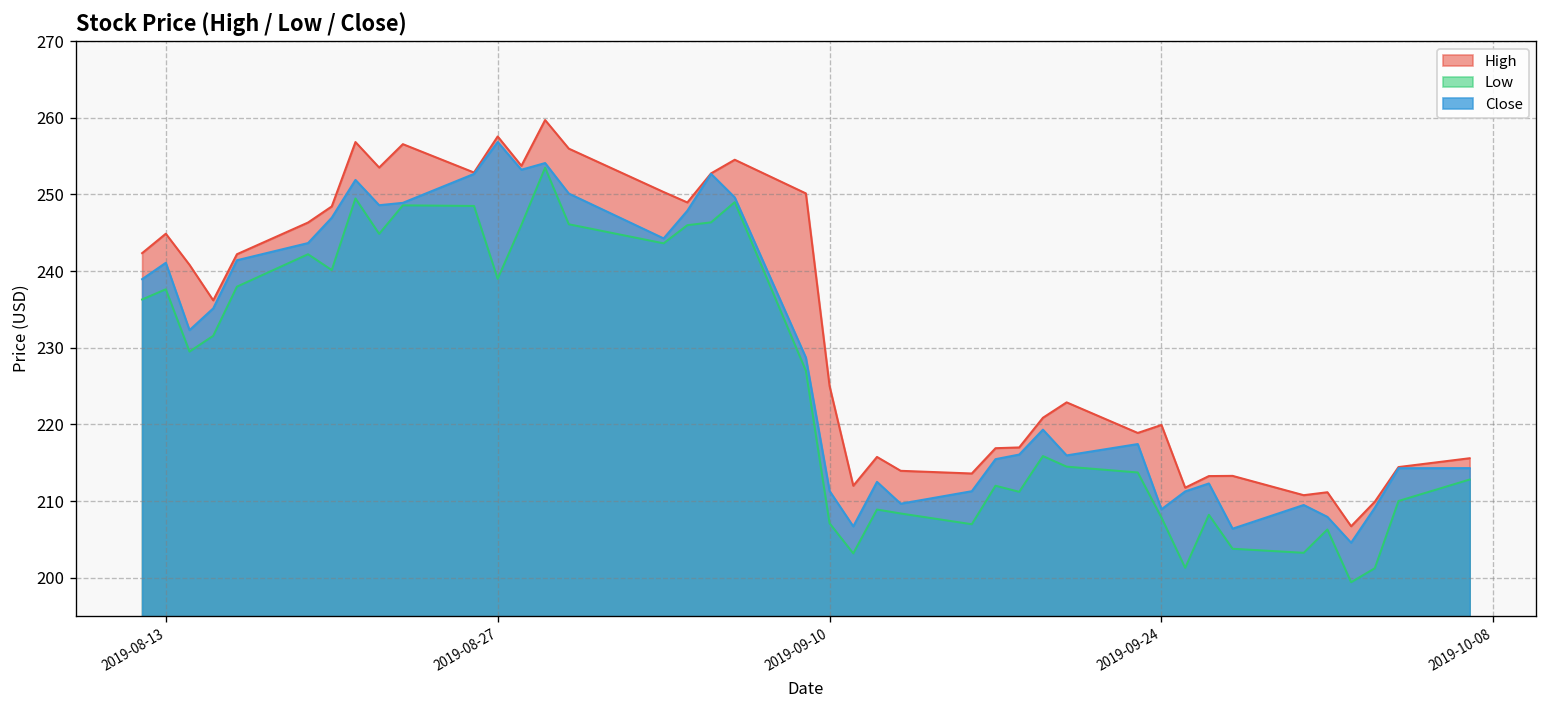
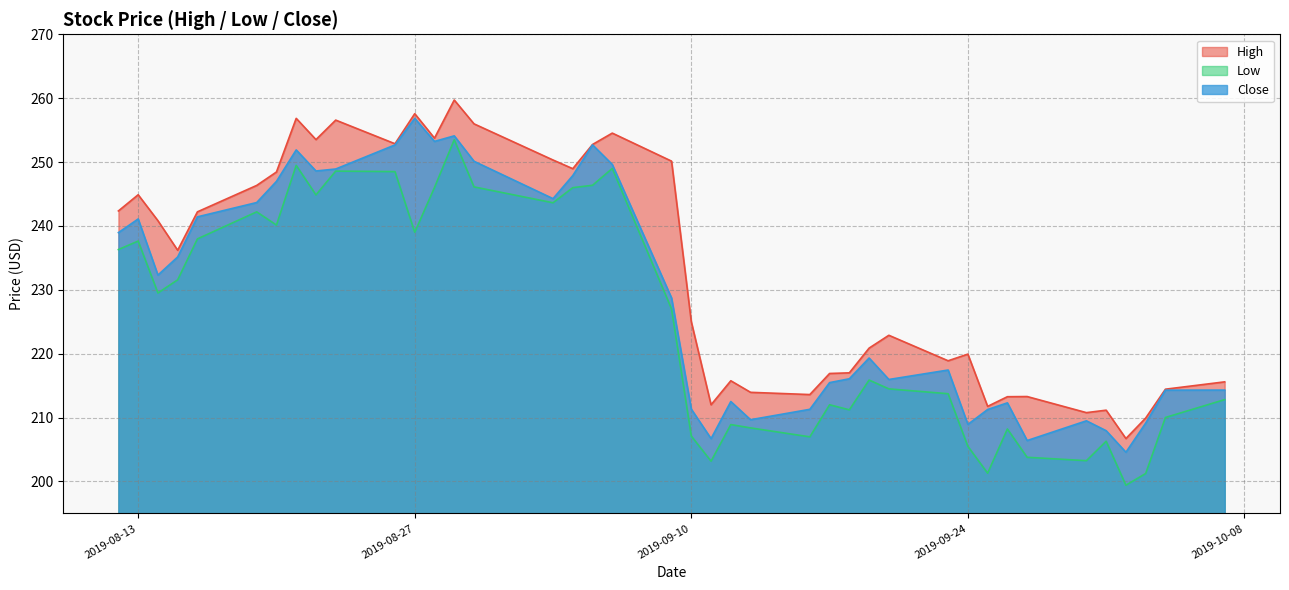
  {
    "High": {
      "2019-08-13": 245,
      "2019-08-27": 258,
      "2019-09-10": 225,
      "2019-09-24": 220
    },
    "Low": {
      "2019-08-13": 238,
      "2019-08-27": 239,
      "2019-09-10": 207,
-     "2019-09-24": 208
+     "2019-09-24": 205
    },
    "Close": {
      "2019-08-13": 241,
      "2019-08-27": 257,
      "2019-09-10": 211,
      "2019-09-24": 209
    }
  }
